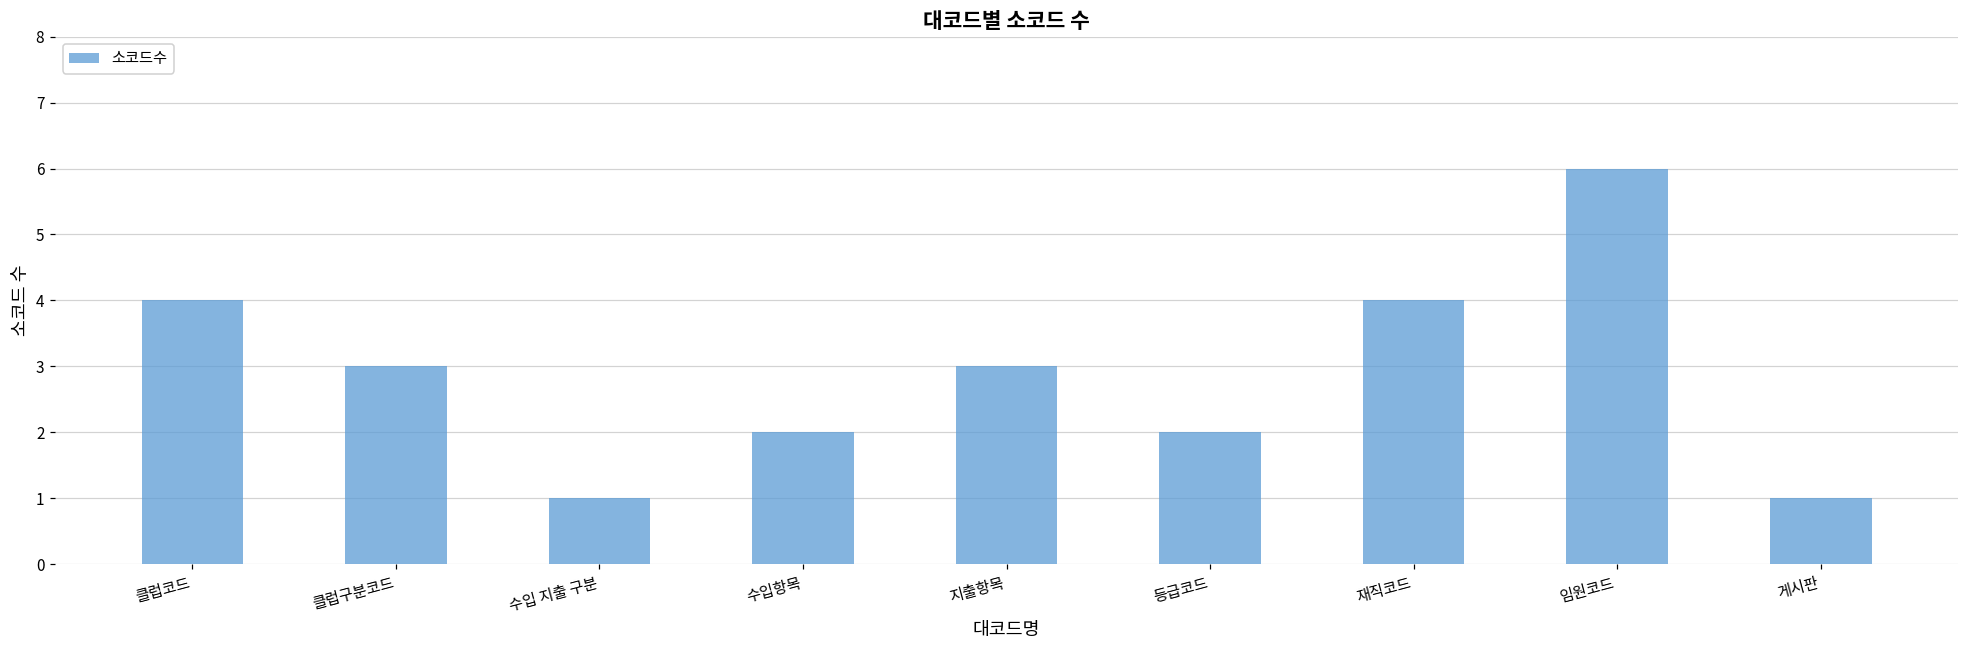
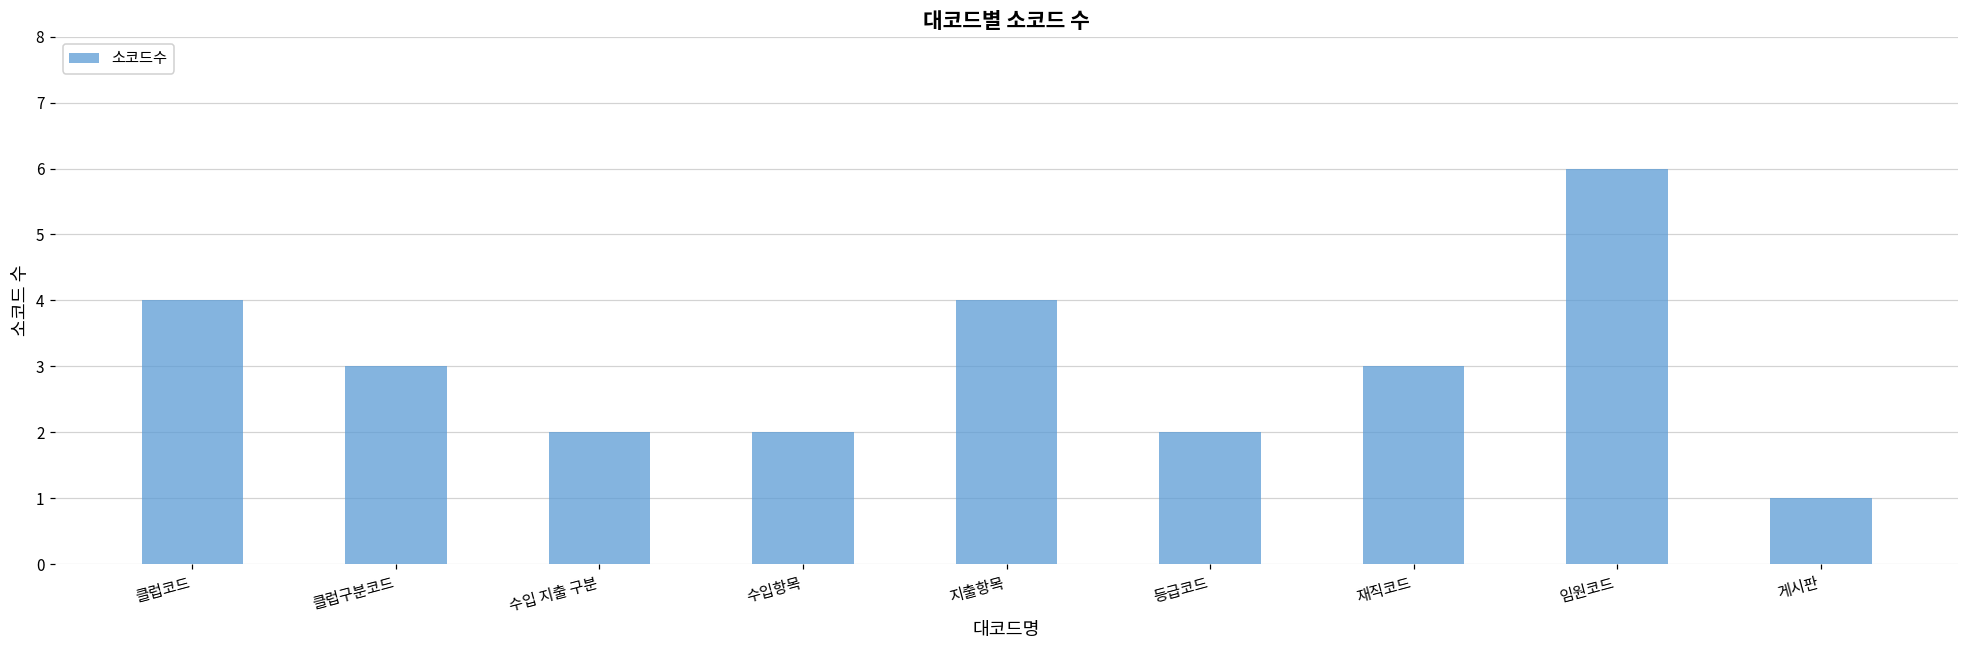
  {
    "클럽코드": 4,
    "클럽구분코드": 3,
-   "수입 지출 구분": 1,
+   "수입 지출 구분": 2,
    "수입항목": 2,
-   "지출항목": 3,
+   "지출항목": 4,
    "등급코드": 2,
-   "재직코드": 4,
+   "재직코드": 3,
    "임원코드": 6,
    "게시판": 1
  }
